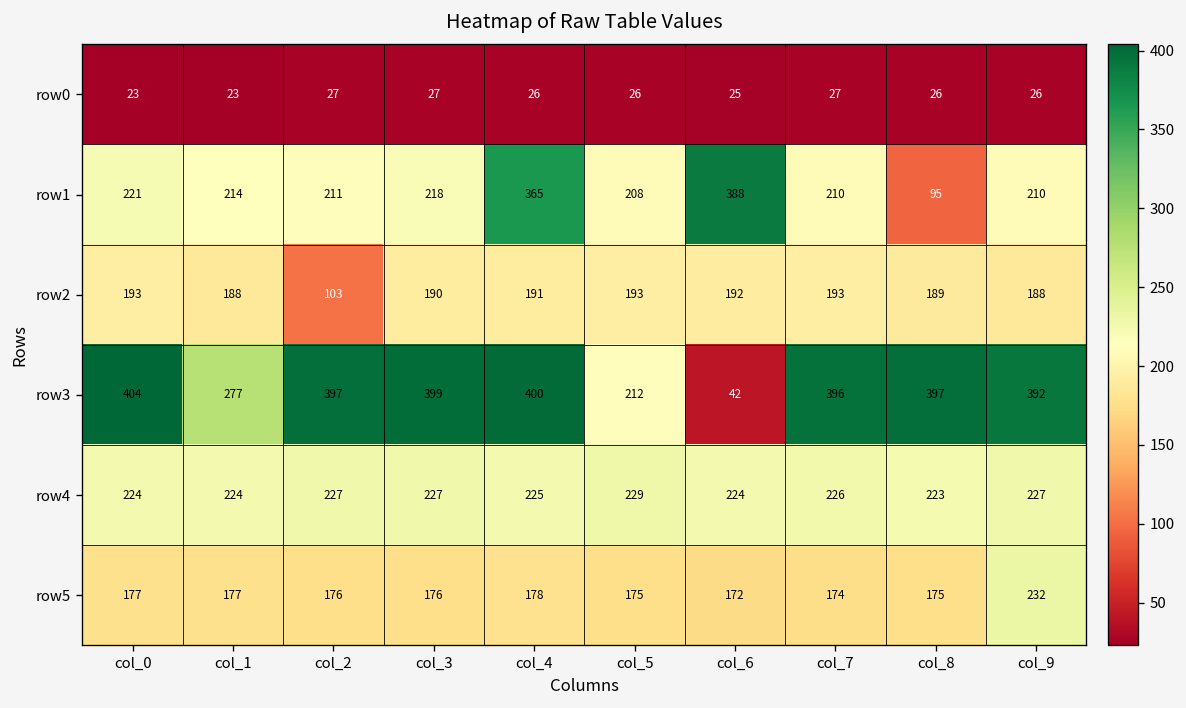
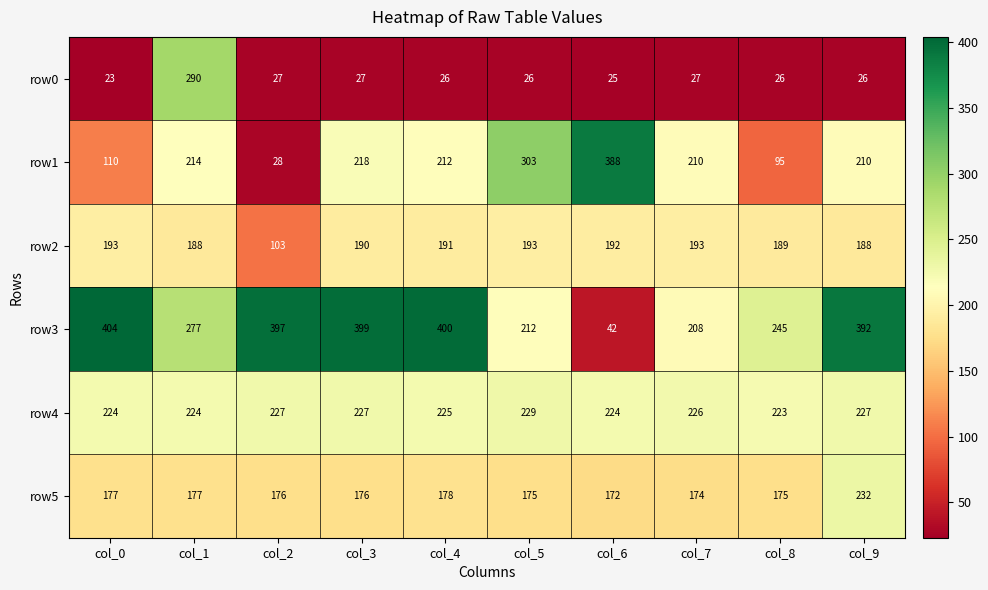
  {
    "row0": {
      "col_0": 23,
-     "col_1": 23,
+     "col_1": 290,
      "col_2": 27,
      "col_3": 27,
      "col_4": 26,
      "col_5": 26,
      "col_6": 25,
      "col_7": 27,
      "col_8": 26,
      "col_9": 26
    },
    "row1": {
-     "col_0": 221,
+     "col_0": 110,
      "col_1": 214,
-     "col_2": 211,
+     "col_2": 28,
      "col_3": 218,
-     "col_4": 365,
-     "col_5": 208,
+     "col_4": 212,
+     "col_5": 303,
      "col_6": 388,
      "col_7": 210,
      "col_8": 95,
      "col_9": 210
    },
    "row2": {
      "col_0": 193,
      "col_1": 188,
      "col_2": 103,
      "col_3": 190,
      "col_4": 191,
      "col_5": 193,
      "col_6": 192,
      "col_7": 193,
      "col_8": 189,
      "col_9": 188
    },
    "row3": {
      "col_0": 404,
      "col_1": 277,
      "col_2": 397,
      "col_3": 399,
      "col_4": 400,
      "col_5": 212,
      "col_6": 42,
-     "col_7": 396,
-     "col_8": 397,
+     "col_7": 208,
+     "col_8": 245,
      "col_9": 392
    },
    "row4": {
      "col_0": 224,
      "col_1": 224,
      "col_2": 227,
      "col_3": 227,
      "col_4": 225,
      "col_5": 229,
      "col_6": 224,
      "col_7": 226,
      "col_8": 223,
      "col_9": 227
    },
    "row5": {
      "col_0": 177,
      "col_1": 177,
      "col_2": 176,
      "col_3": 176,
      "col_4": 178,
      "col_5": 175,
      "col_6": 172,
      "col_7": 174,
      "col_8": 175,
      "col_9": 232
    }
  }
